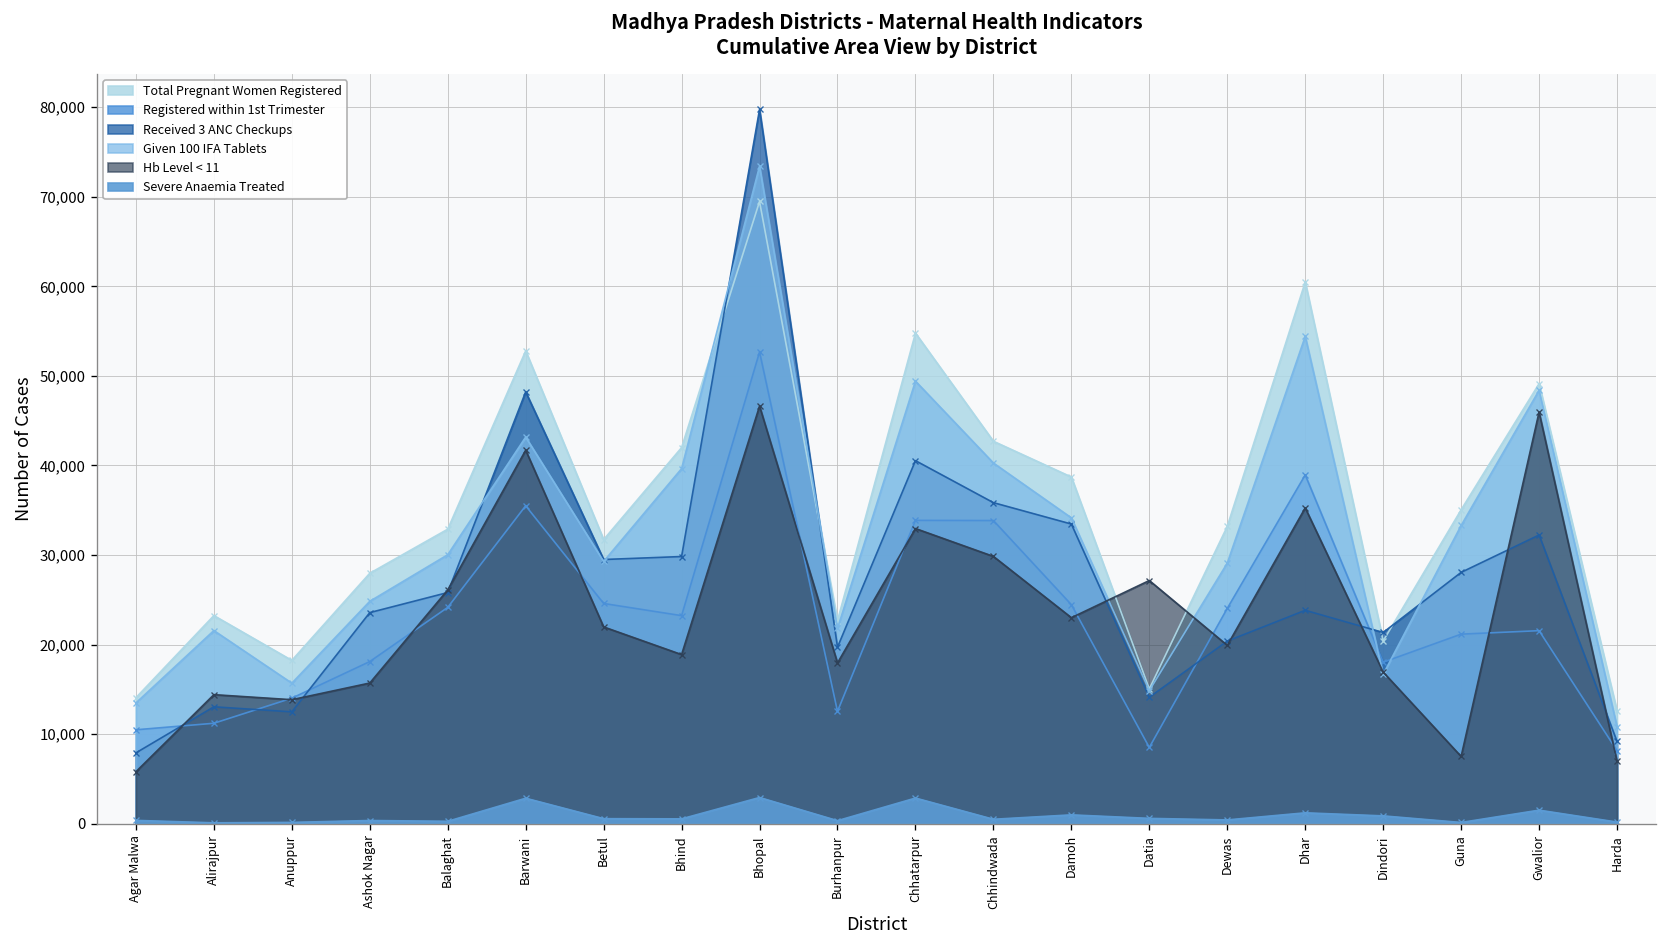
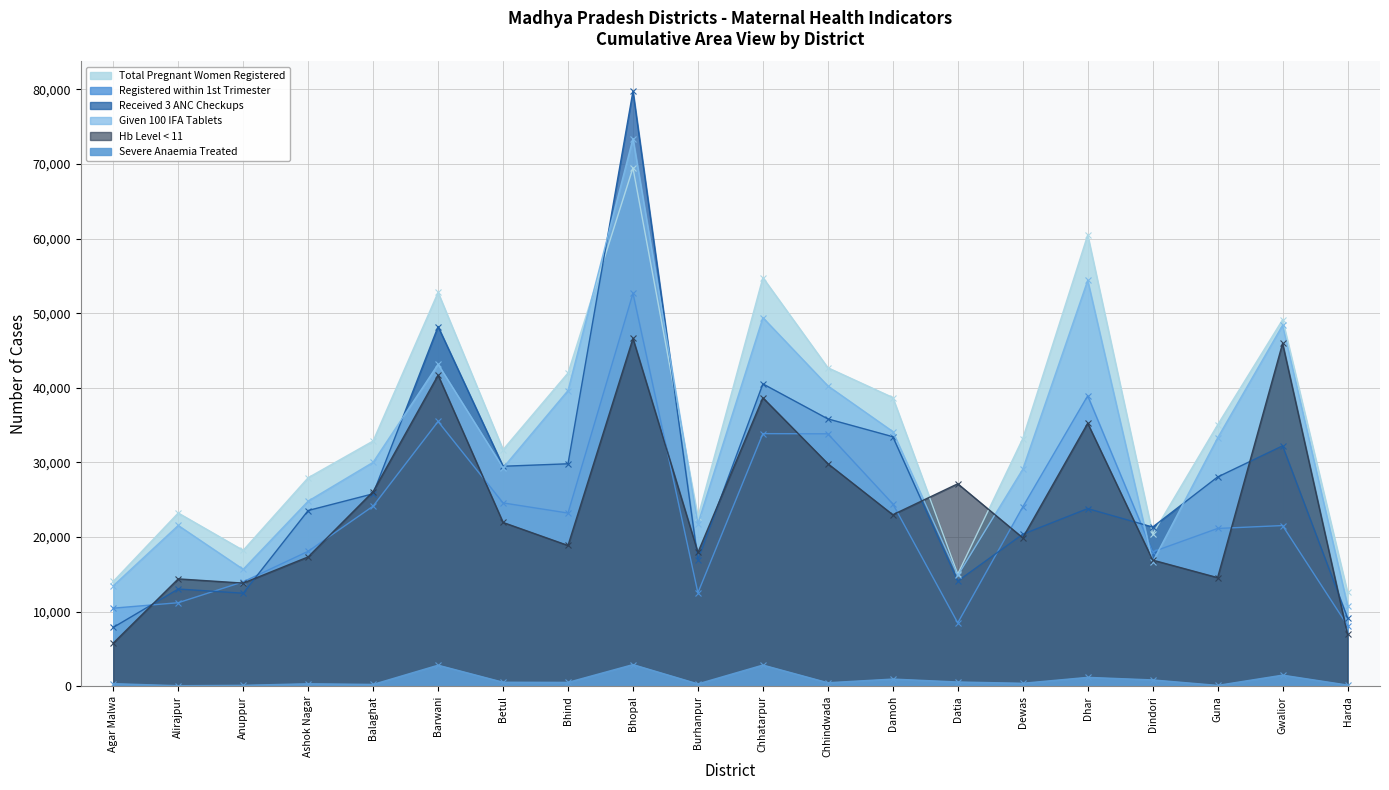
  {
    "Received 3 ANC Checkups": {
      "Agar Malwa": "8,000",
      "Alirajpur": "13,000",
      "Anuppur": "12,000",
      "Ashok Nagar": "24,000",
      "Barwani": "48,000",
      "Bhind": "30,000",
      "Bhopal": "80,000",
-     "Burhanpur": "20,000",
+     "Burhanpur": "17,000",
      "Chhatarpur": "41,000",
      "Chhindwada": "36,000",
      "Damoh": "33,000",
      "Datia": "14,000",
      "Dewas": "20,000",
      "Dhar": "24,000",
      "Dindori": "21,000",
      "Guna": "28,000",
      "Gwalior": "32,000",
      "Harda": "9,000"
    },
    "Hb Level < 11": {
      "Agar Malwa": "6,000",
      "Alirajpur": "14,000",
-     "Ashok Nagar": "16,000",
+     "Ashok Nagar": "17,000",
      "Barwani": "42,000",
      "Betul": "22,000",
      "Bhind": "19,000",
      "Bhopal": "47,000",
      "Burhanpur": "18,000",
-     "Chhatarpur": "33,000",
+     "Chhatarpur": "39,000",
      "Chhindwada": "30,000",
      "Damoh": "23,000",
      "Datia": "27,000",
      "Dewas": "20,000",
      "Dhar": "35,000",
-     "Guna": "7,000",
+     "Guna": "15,000",
      "Gwalior": "46,000",
      "Harda": "7,000"
    }
  }
